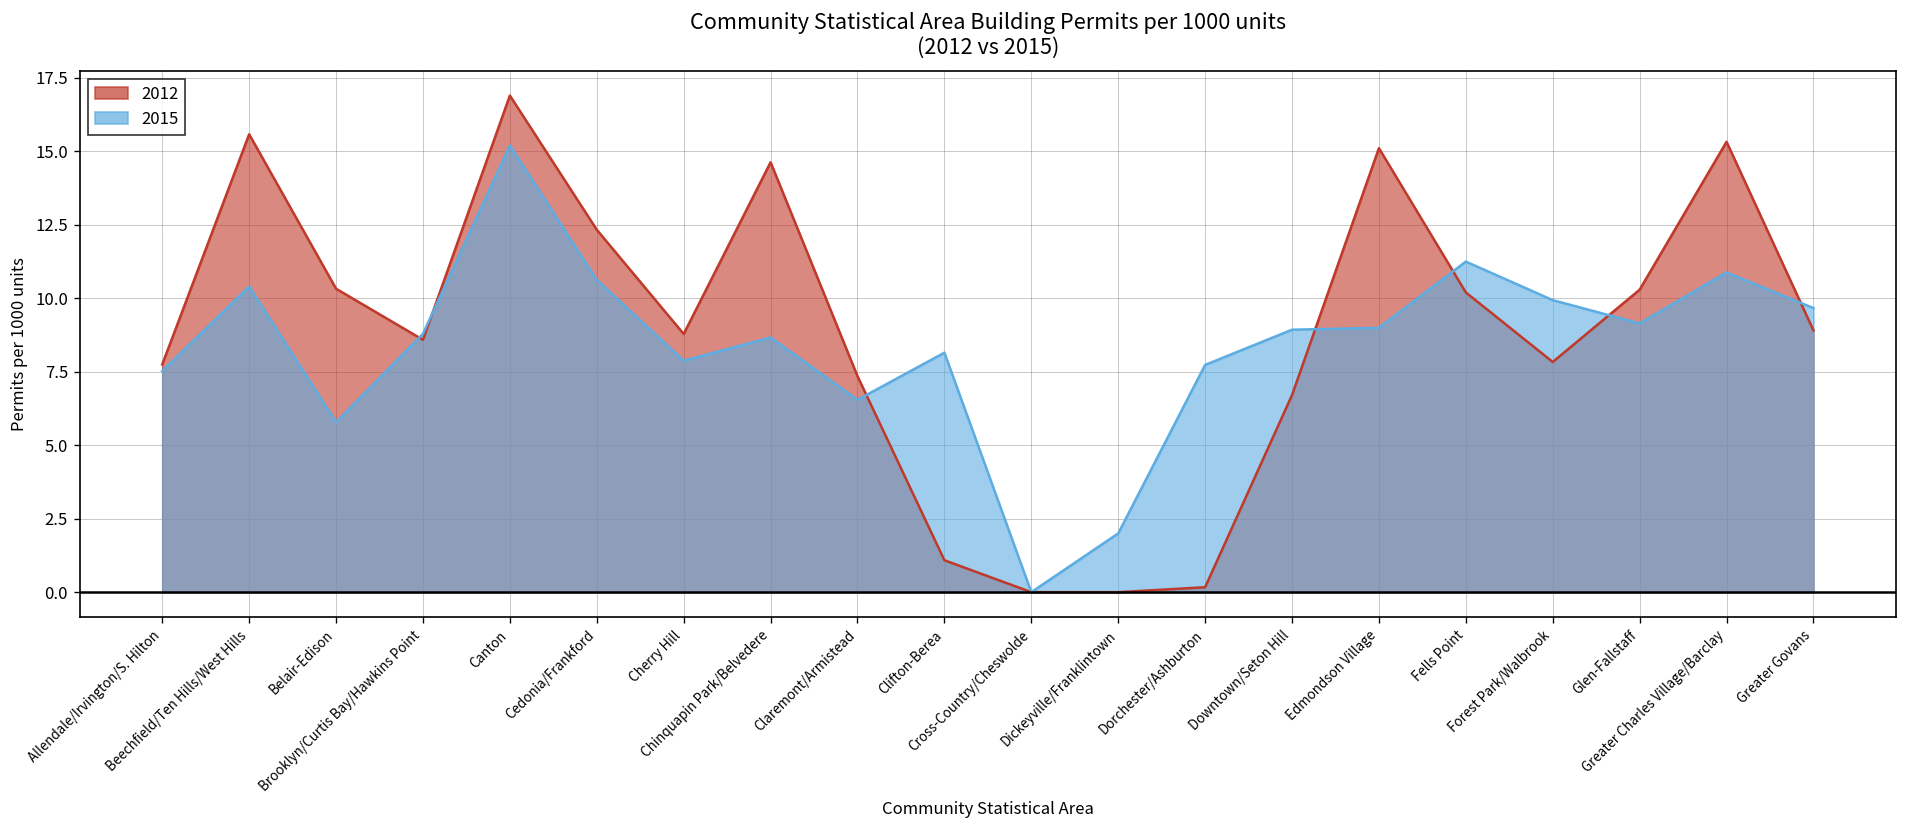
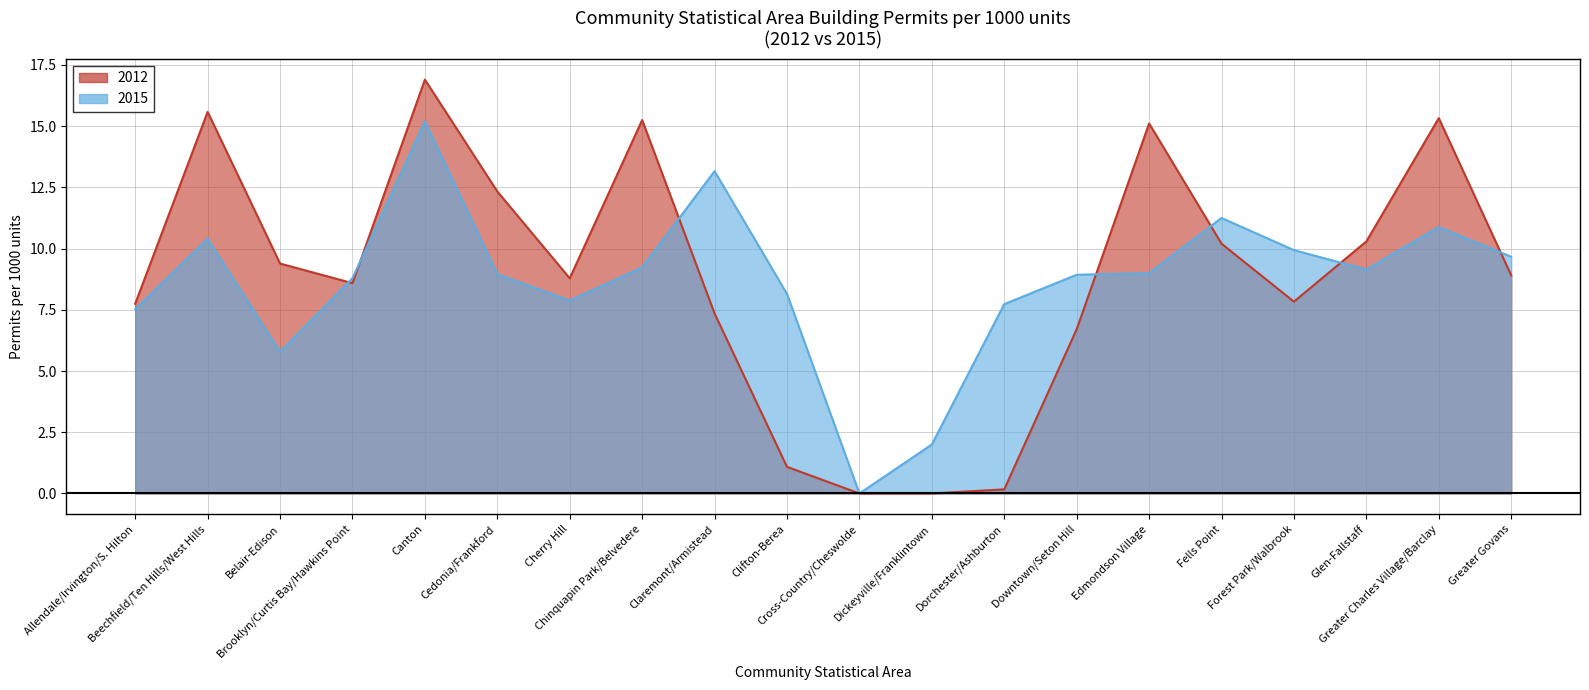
  {
    "2012": {
      "Allendale/Irvington/S. Hilton": 7.8,
      "Beechfield/Ten Hills/West Hills": 15.6,
-     "Belair-Edison": 10.3,
+     "Belair-Edison": 9.4,
      "Brooklyn/Curtis Bay/Hawkins Point": 8.6,
      "Canton": 16.9,
      "Cedonia/Frankford": 12.3,
      "Cherry Hill": 8.8,
-     "Chinquapin Park/Belvedere": 14.6,
+     "Chinquapin Park/Belvedere": 15.3,
      "Claremont/Armistead": 7.4,
      "Clifton-Berea": 1.1,
      "Dickeyville/Franklintown": 0.0,
      "Dorchester/Ashburton": 0.2,
      "Downtown/Seton Hill": 6.7,
      "Edmondson Village": 15.1,
      "Fells Point": 10.2,
      "Forest Park/Walbrook": 7.8,
      "Glen-Fallstaff": 10.3,
      "Greater Charles Village/Barclay": 15.3,
      "Greater Govans": 8.9
    },
    "2015": {
      "Allendale/Irvington/S. Hilton": 7.5,
      "Beechfield/Ten Hills/West Hills": 10.4,
      "Belair-Edison": 5.8,
      "Brooklyn/Curtis Bay/Hawkins Point": 8.8,
      "Canton": 15.2,
-     "Cedonia/Frankford": 10.6,
+     "Cedonia/Frankford": 9.0,
      "Cherry Hill": 7.9,
-     "Chinquapin Park/Belvedere": 8.7,
-     "Claremont/Armistead": 6.5,
+     "Chinquapin Park/Belvedere": 9.2,
+     "Claremont/Armistead": 13.2,
      "Clifton-Berea": 8.2,
      "Dickeyville/Franklintown": 2.0,
      "Dorchester/Ashburton": 7.7,
      "Downtown/Seton Hill": 8.9,
      "Edmondson Village": 9.0,
      "Fells Point": 11.3,
      "Forest Park/Walbrook": 9.9,
      "Glen-Fallstaff": 9.1,
      "Greater Charles Village/Barclay": 10.9,
      "Greater Govans": 9.7
    }
  }
